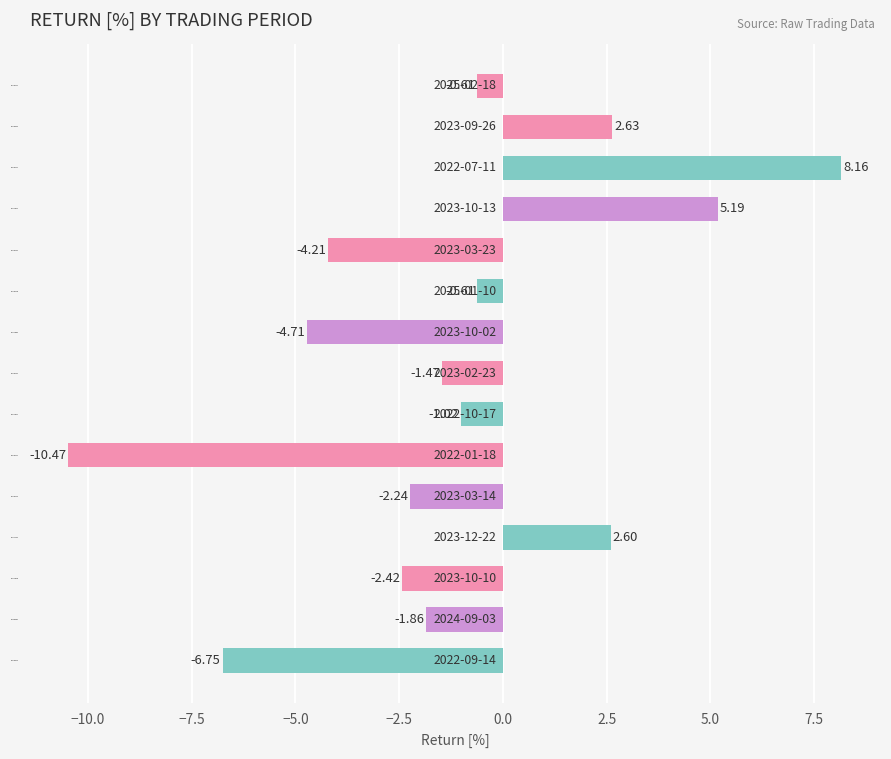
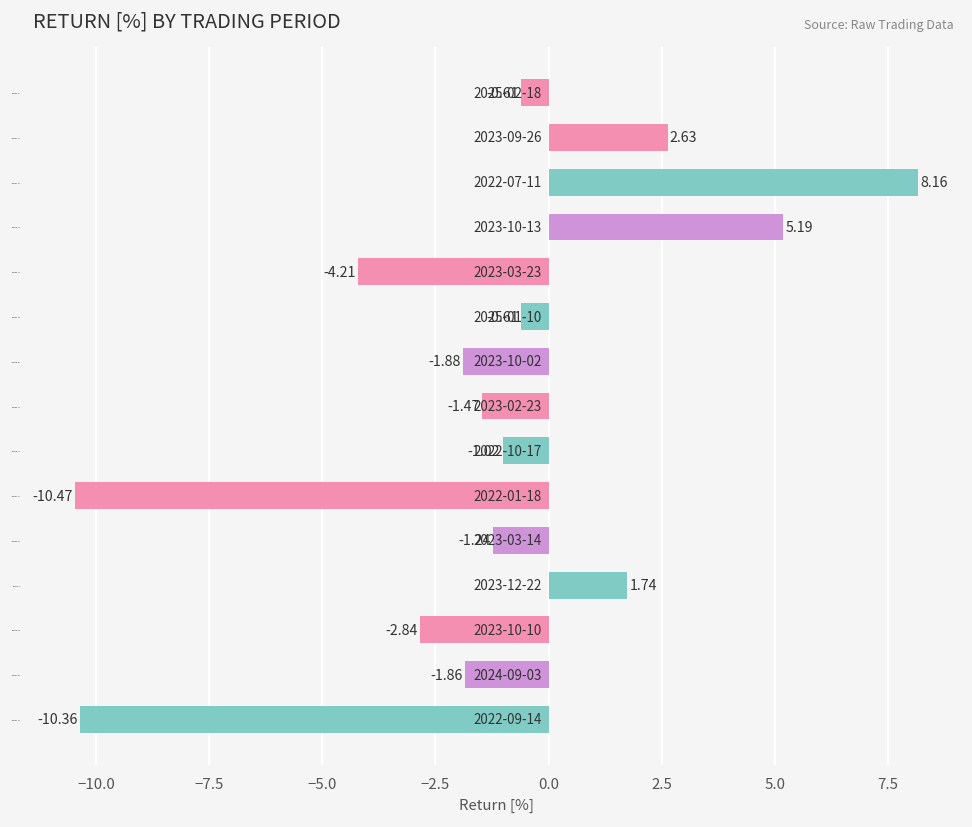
  {
    "2023-09-26": 2.63,
    "2022-07-11": 8.16,
    "2023-10-13": 5.19,
    "2023-03-23": -4.21,
-   "2023-10-02": -4.71,
+   "2023-10-02": -1.88,
    "2022-01-18": -10.47,
-   "2023-03-14": -2.24,
-   "2023-12-22": 2.60,
-   "2023-10-10": -2.42,
+   "2023-03-14": -1.24,
+   "2023-12-22": 1.74,
+   "2023-10-10": -2.84,
    "2024-09-03": -1.86,
-   "2022-09-14": -6.75
+   "2022-09-14": -10.36
  }
